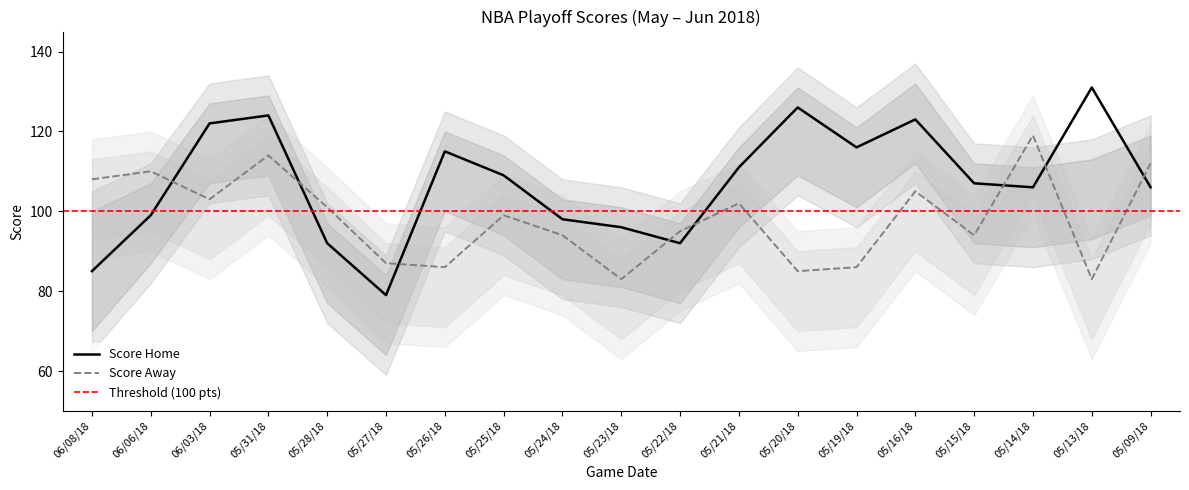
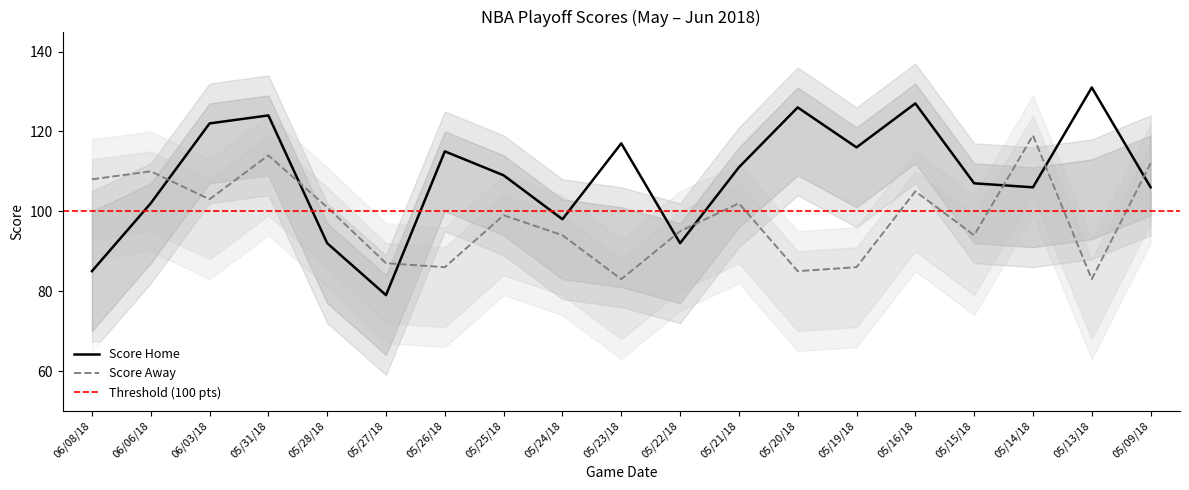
  {
    "Score Home": {
      "06/08/18": 85,
-     "06/06/18": 99,
+     "06/06/18": 102,
      "06/03/18": 122,
      "05/28/18": 92,
      "05/27/18": 79,
      "05/26/18": 115,
      "05/24/18": 98,
-     "05/23/18": 96,
+     "05/23/18": 117,
      "05/22/18": 92,
      "05/21/18": 111,
      "05/20/18": 126,
      "05/19/18": 116,
-     "05/16/18": 123,
+     "05/16/18": 127,
      "05/15/18": 107,
      "05/14/18": 106,
      "05/13/18": 131,
      "05/09/18": 106
    }
  }
